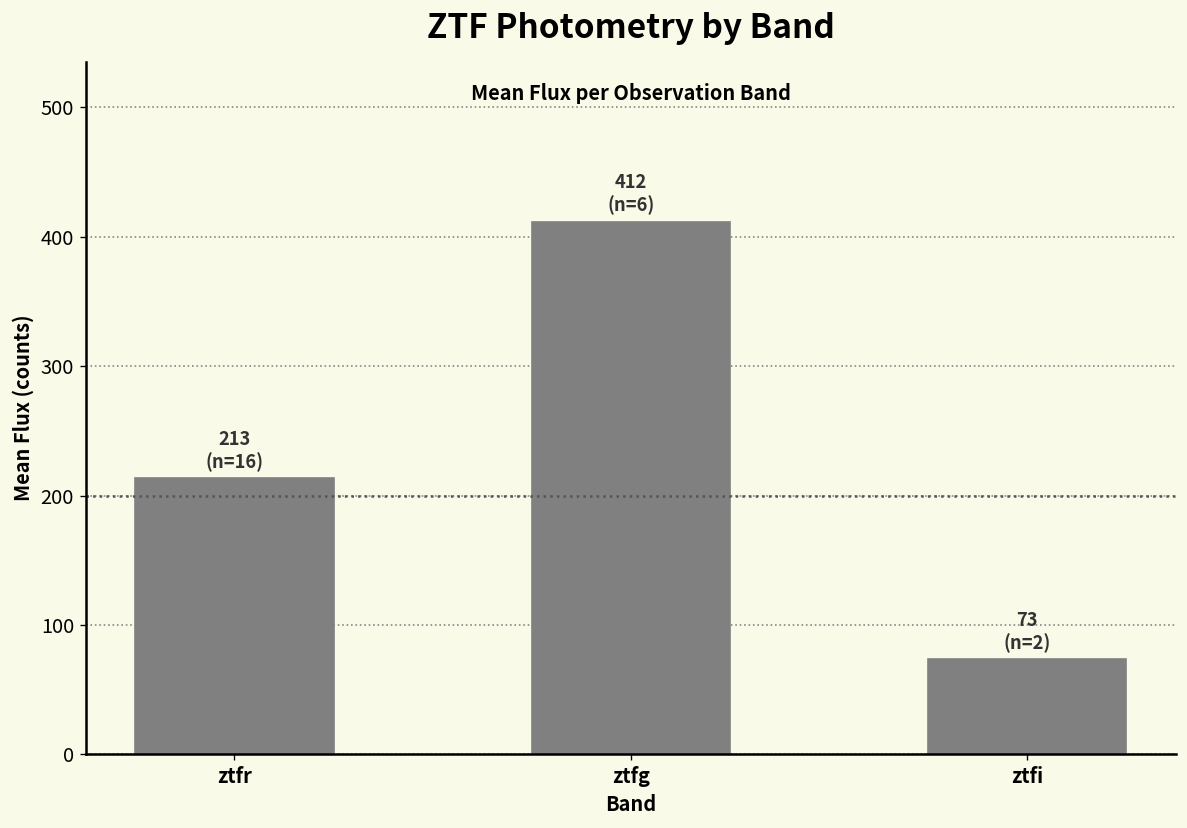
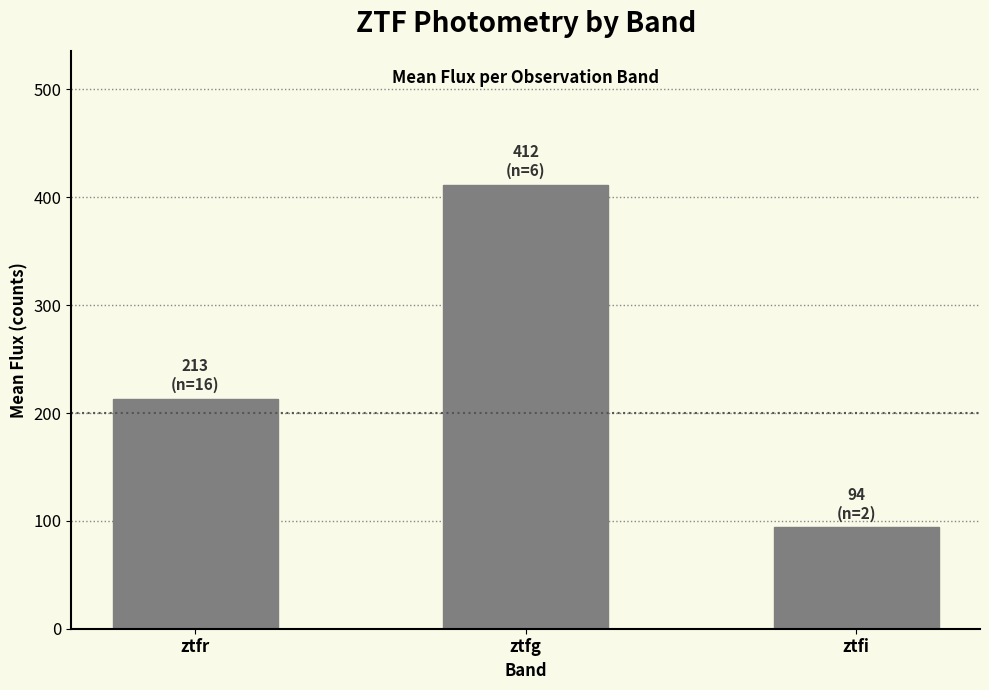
  {
    "ztfr": 213,
    "ztfg": 412,
-   "ztfi": 73
+   "ztfi": 94
  }
